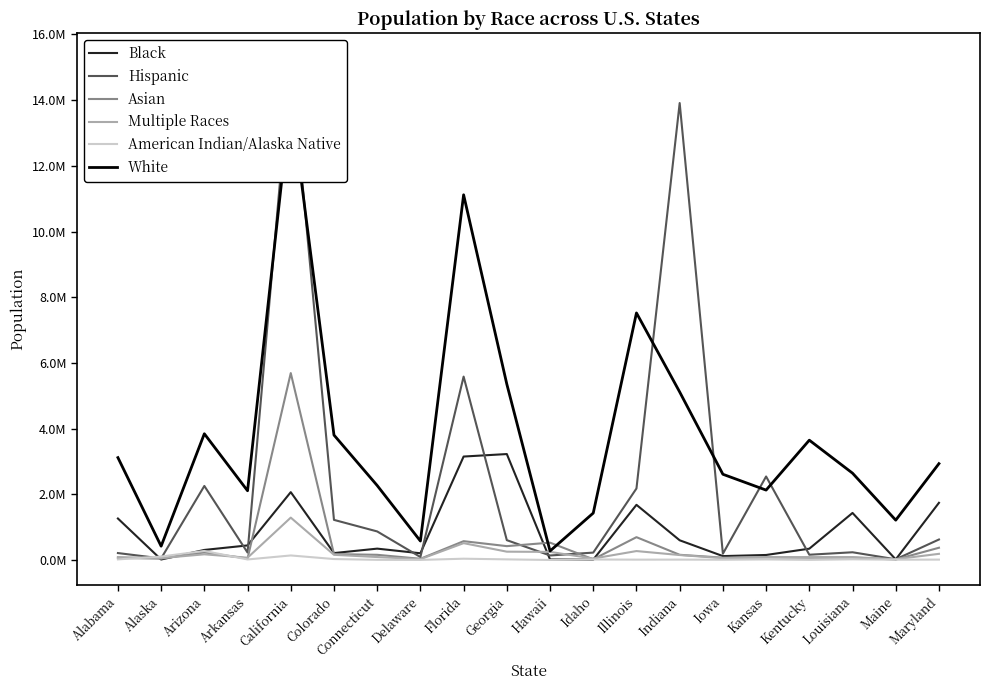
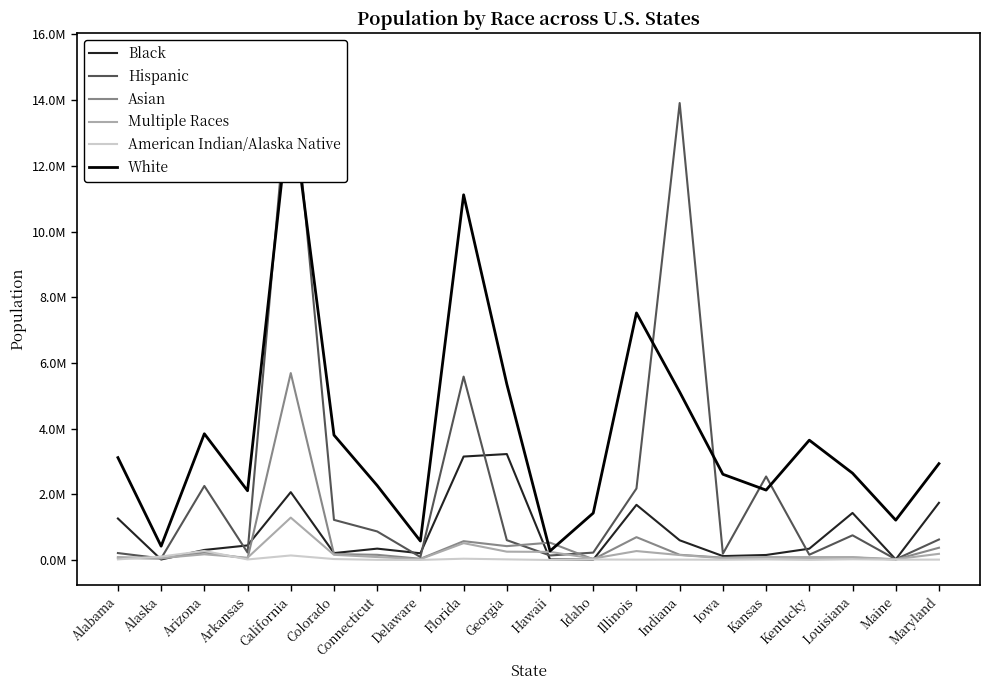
  {
    "Hispanic": {
      "Alabama": 200000,
      "Arizona": 2300000,
      "Arkansas": 200000,
      "Colorado": 1200000,
      "Connecticut": 900000,
      "Florida": 5600000,
      "Georgia": 600000,
      "Hawaii": 100000,
      "Idaho": 200000,
      "Illinois": 2200000,
      "Indiana": 13900000,
      "Kansas": 2500000,
-     "Louisiana": 200000,
+     "Louisiana": 800000,
      "Maryland": 600000
    }
  }
